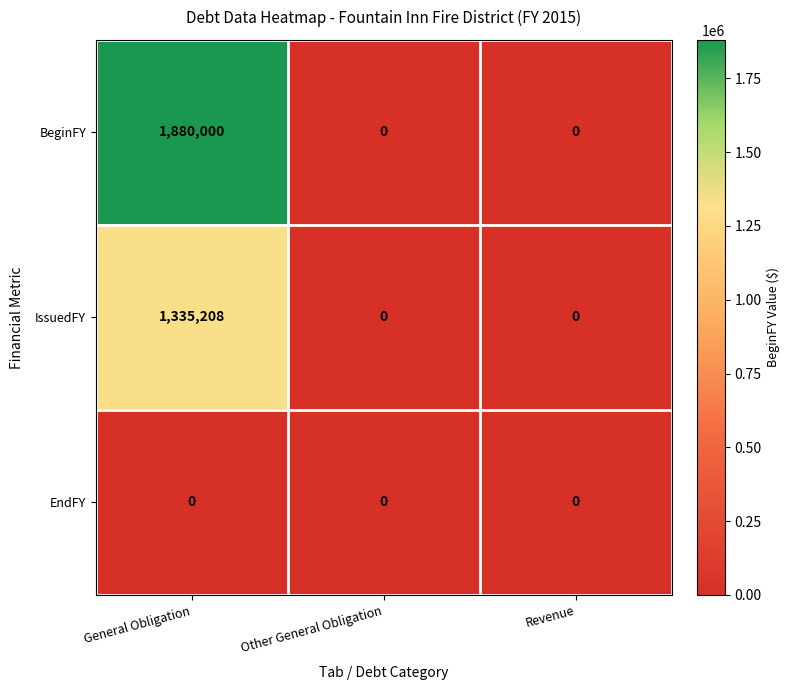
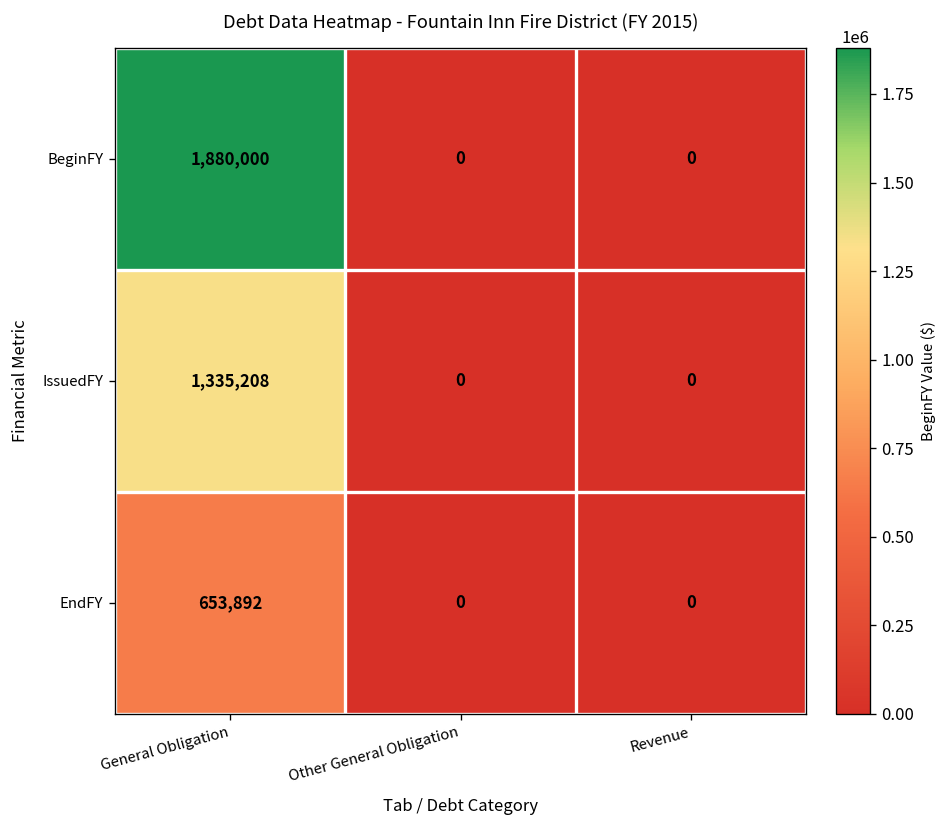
  {
    "BeginFY": {
      "General Obligation": "1,880,000",
      "Other General Obligation": "0",
      "Revenue": "0"
    },
    "IssuedFY": {
      "General Obligation": "1,335,208",
      "Other General Obligation": "0",
      "Revenue": "0"
    },
    "EndFY": {
-     "General Obligation": "0",
+     "General Obligation": "653,892",
      "Other General Obligation": "0",
      "Revenue": "0"
    }
  }
